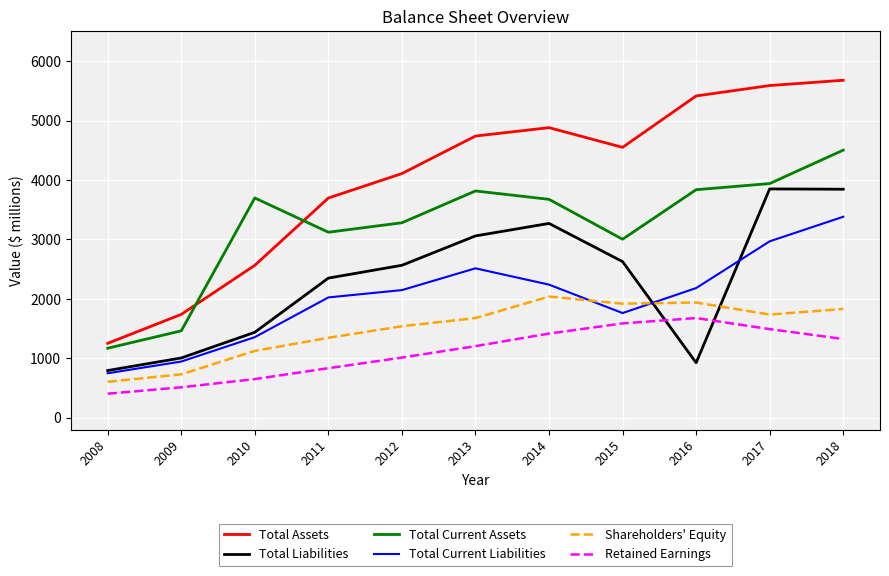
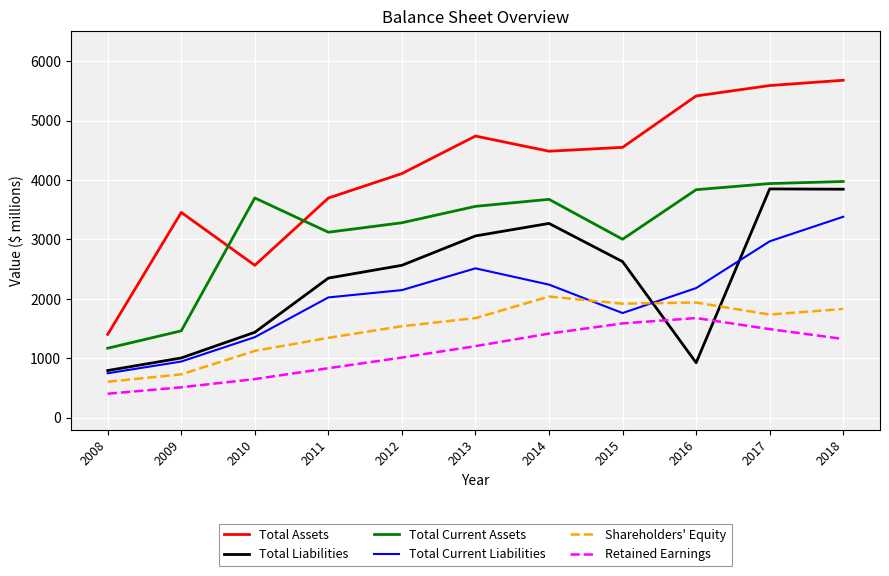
  {
    "Total Assets": {
-     "2008": 1300,
-     "2009": 1700,
+     "2008": 1400,
+     "2009": 3500,
      "2010": 2600,
      "2011": 3700,
      "2012": 4100,
      "2013": 4700,
-     "2014": 4900,
+     "2014": 4500,
      "2015": 4500,
      "2016": 5400,
      "2017": 5600,
      "2018": 5700
    },
    "Total Liabilities": {
      "2008": 800,
      "2009": 1000,
      "2010": 1400,
      "2011": 2400,
      "2012": 2600,
      "2013": 3100,
      "2014": 3300,
      "2015": 2600,
      "2016": 900,
      "2017": 3900,
      "2018": 3800
    },
    "Total Current Assets": {
      "2008": 1200,
      "2009": 1500,
      "2010": 3700,
      "2011": 3100,
      "2012": 3300,
-     "2013": 3800,
+     "2013": 3600,
      "2014": 3700,
      "2015": 3000,
      "2016": 3800,
      "2017": 3900,
-     "2018": 4500
+     "2018": 4000
    },
    "Total Current Liabilities": {
      "2008": 800,
      "2009": 900,
      "2010": 1400,
      "2011": 2000,
      "2012": 2100,
      "2013": 2500,
      "2014": 2200,
      "2015": 1800,
      "2016": 2200,
      "2017": 3000,
      "2018": 3400
    },
    "Shareholders' Equity": {
      "2008": 600,
      "2009": 700,
      "2010": 1100,
      "2011": 1300,
      "2012": 1500,
      "2013": 1700,
      "2014": 2000,
      "2015": 1900,
      "2016": 1900,
      "2017": 1700,
      "2018": 1800
    },
    "Retained Earnings": {
      "2008": 400,
      "2009": 500,
      "2010": 700,
      "2011": 800,
      "2012": 1000,
      "2013": 1200,
      "2014": 1400,
      "2015": 1600,
      "2016": 1700,
      "2017": 1500,
      "2018": 1300
    }
  }
